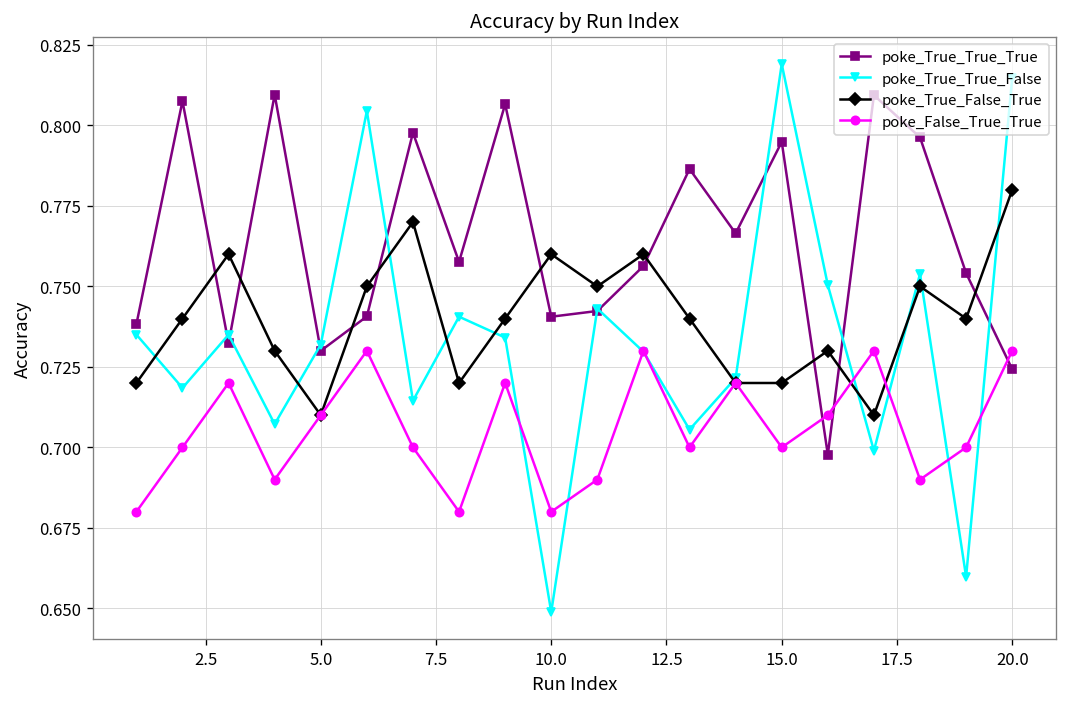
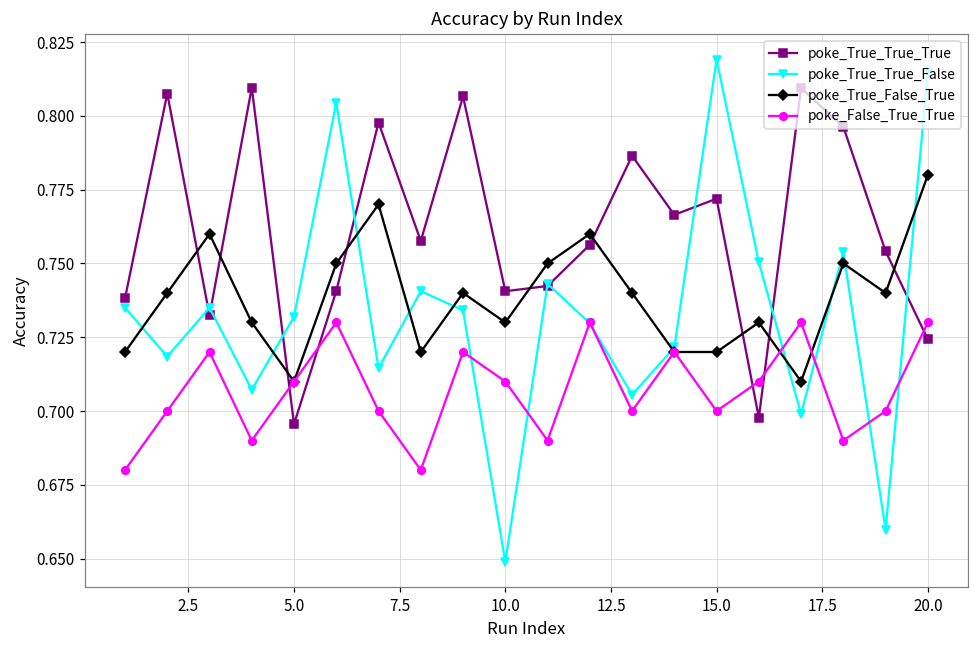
  {
    "poke_True_True_True": {
-     "5.0": 0.730,
+     "5.0": 0.696,
      "10.0": 0.741,
-     "15.0": 0.795,
+     "15.0": 0.772,
      "20.0": 0.724
    },
    "poke_True_True_False": {
      "5.0": 0.732,
      "10.0": 0.649,
      "15.0": 0.819
    },
    "poke_True_False_True": {
-     "10.0": 0.76,
+     "10.0": 0.73,
      "15.0": 0.72,
      "20.0": 0.78
    },
    "poke_False_True_True": {
-     "10.0": 0.68,
+     "10.0": 0.71,
      "15.0": 0.70,
      "20.0": 0.73
    }
  }
